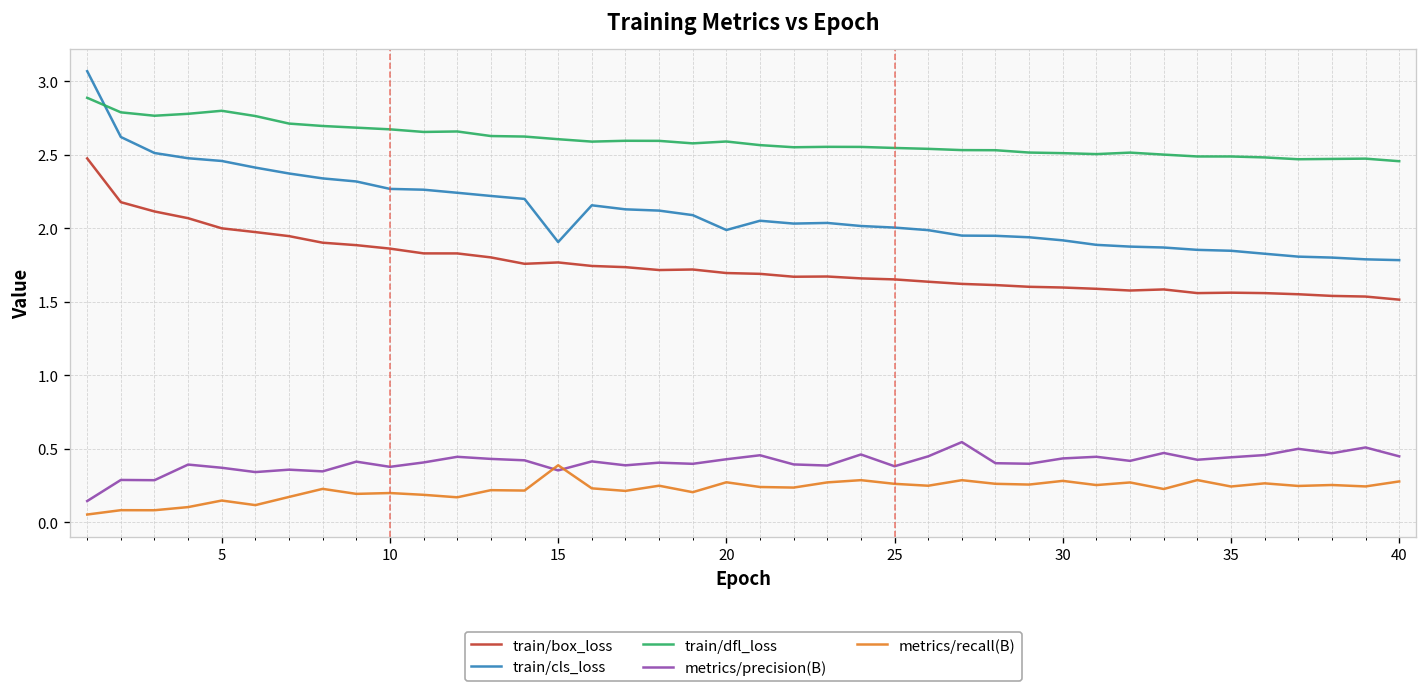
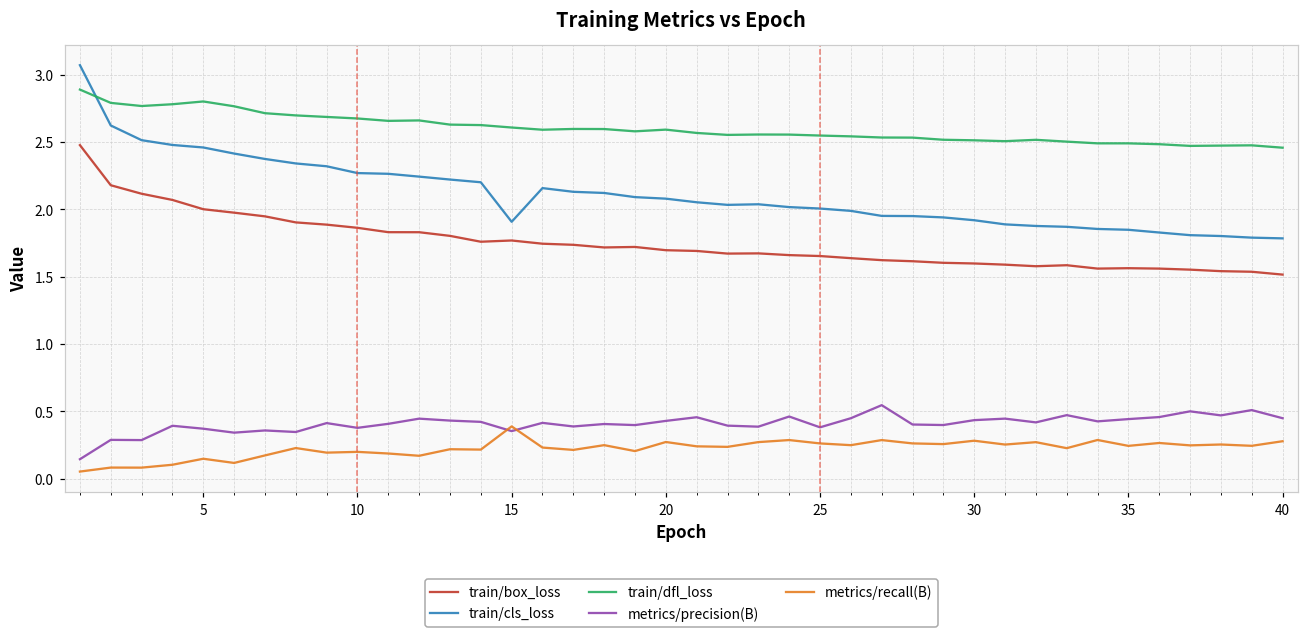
  {
    "train/box_loss": {
      "5": 2.00,
      "10": 1.86,
      "15": 1.77,
      "20": 1.70,
      "25": 1.65,
      "30": 1.60,
      "35": 1.56,
      "40": 1.51
    },
    "train/cls_loss": {
      "5": 2.46,
      "10": 2.27,
      "15": 1.91,
-     "20": 1.99,
+     "20": 2.08,
      "25": 2.00,
      "30": 1.92,
      "35": 1.85,
      "40": 1.78
    },
    "train/dfl_loss": {
      "5": 2.80,
      "10": 2.67,
      "15": 2.61,
      "20": 2.59,
      "25": 2.55,
      "30": 2.51,
      "35": 2.49,
      "40": 2.46
    },
    "metrics/precision(B)": {
      "5": 0.37,
      "10": 0.38,
      "15": 0.35,
      "20": 0.43,
      "25": 0.38,
      "30": 0.43,
      "35": 0.44,
      "40": 0.45
    },
    "metrics/recall(B)": {
      "5": 0.15,
      "10": 0.20,
      "15": 0.39,
      "20": 0.27,
      "25": 0.26,
      "30": 0.28,
      "35": 0.24,
      "40": 0.28
    }
  }
